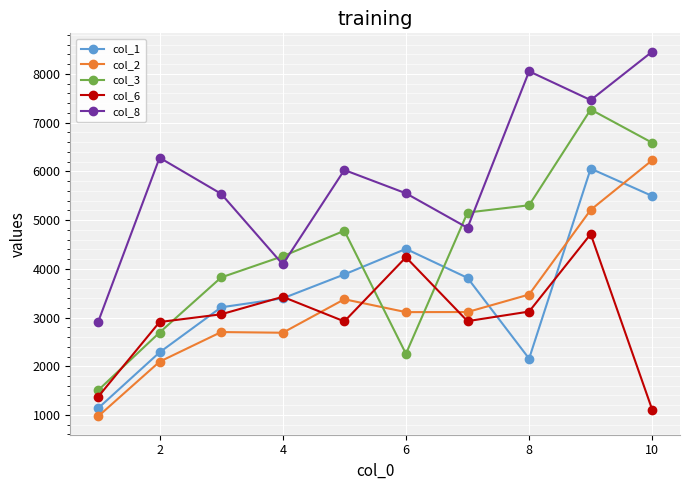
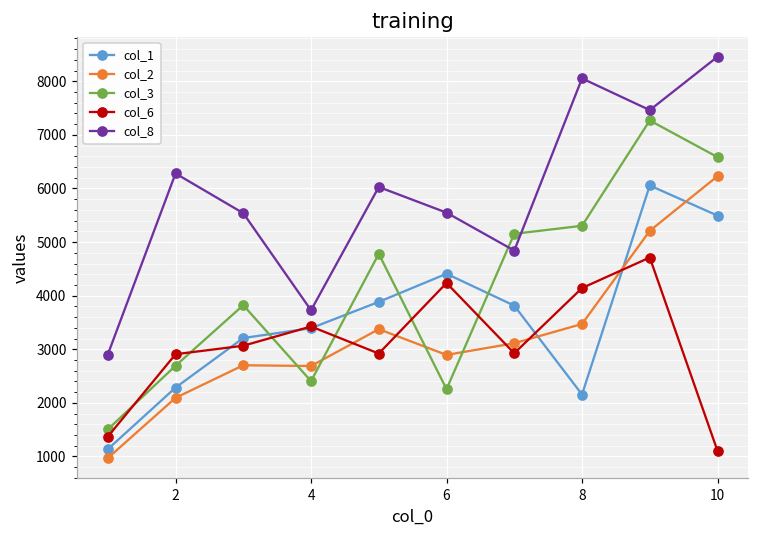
  {
    "col_1": {
      "2": 2300,
      "6": 4400,
      "8": 2200,
      "10": 5500
    },
    "col_2": {
      "2": 2100,
      "4": 2700,
-     "6": 3100,
+     "6": 2900,
      "8": 3500,
      "10": 6200
    },
    "col_3": {
      "2": 2700,
-     "4": 4300,
+     "4": 2400,
      "6": 2300,
      "8": 5300,
      "10": 6600
    },
    "col_6": {
      "2": 2900,
      "6": 4200,
-     "8": 3100,
+     "8": 4100,
      "10": 1100
    },
    "col_8": {
      "2": 6300,
-     "4": 4100,
+     "4": 3700,
      "6": 5500,
      "8": 8100,
      "10": 8500
    }
  }
